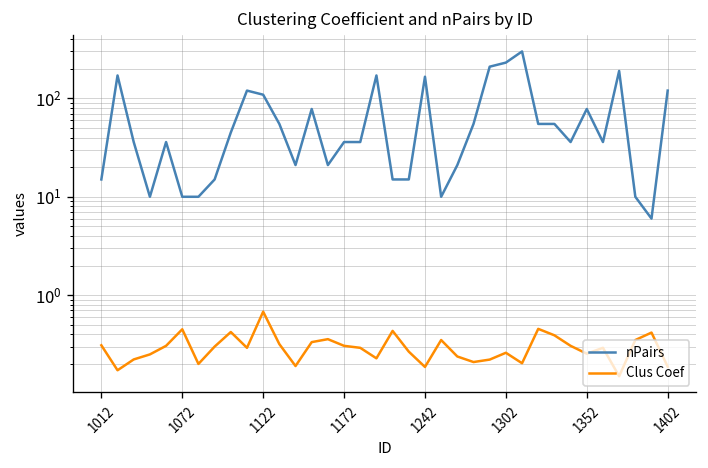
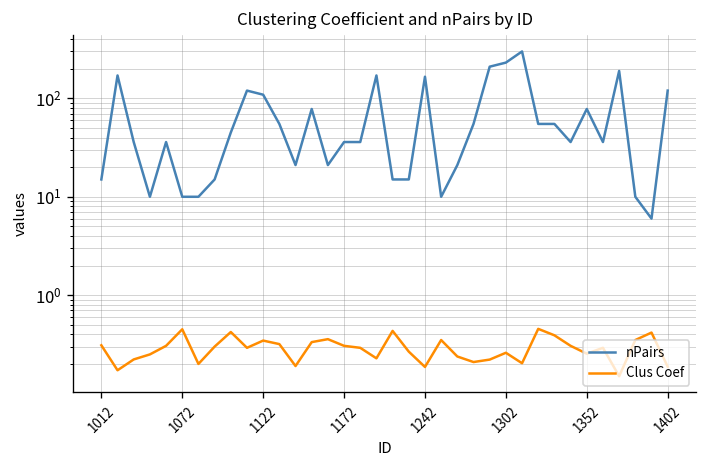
  {
    "nPairs": {
      "1012": 15,
      "1072": 10,
      "1122": 110,
      "1172": 40,
      "1242": 170,
      "1302": 230,
      "1352": 80,
      "1402": 120
    },
    "Clus Coef": {
      "1012": 0.31,
      "1072": 0.4,
-     "1122": 0.7,
+     "1122": 0.35,
      "1172": 0.31,
      "1242": 0.19,
      "1302": 0.26
    }
  }
